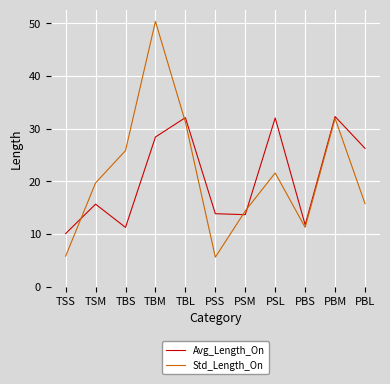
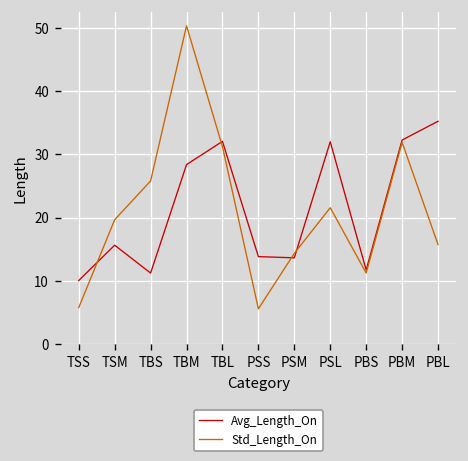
  {
    "Avg_Length_On": {
      "TSS": 10,
      "TSM": 16,
      "TBS": 11,
      "TBM": 28,
      "TBL": 32,
      "PSS": 14,
      "PSM": 14,
      "PSL": 32,
-     "PBL": 26
+     "PBL": 35
    },
    "Std_Length_On": {
      "TSS": 6,
      "TSM": 20,
      "TBS": 26,
      "TBM": 50,
      "TBL": 31,
      "PSS": 6,
      "PSM": 14,
      "PSL": 22,
      "PBL": 16
    }
  }
